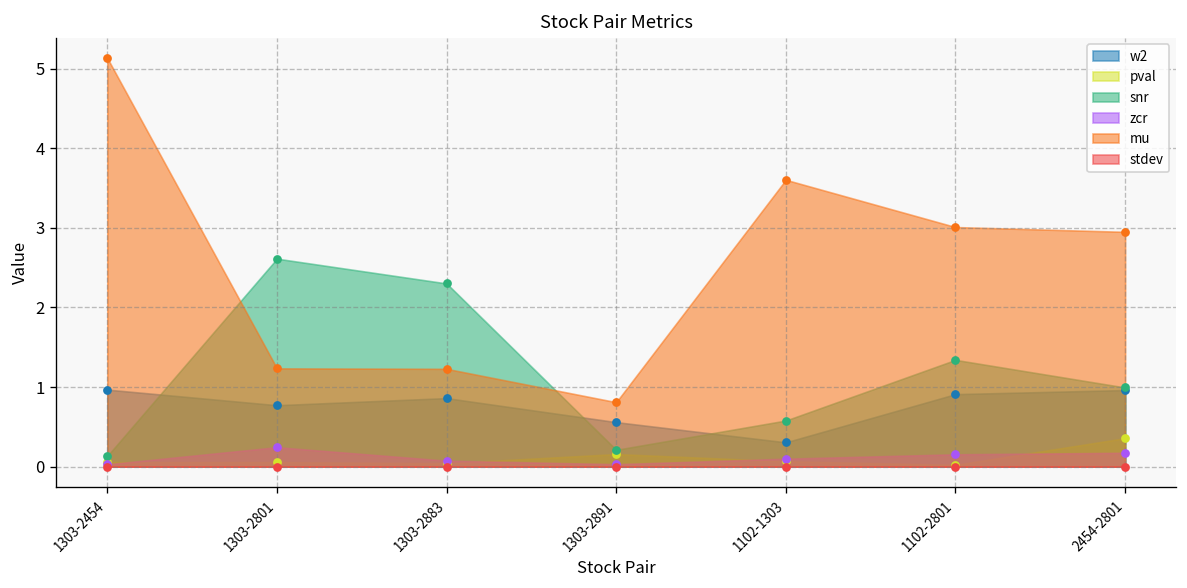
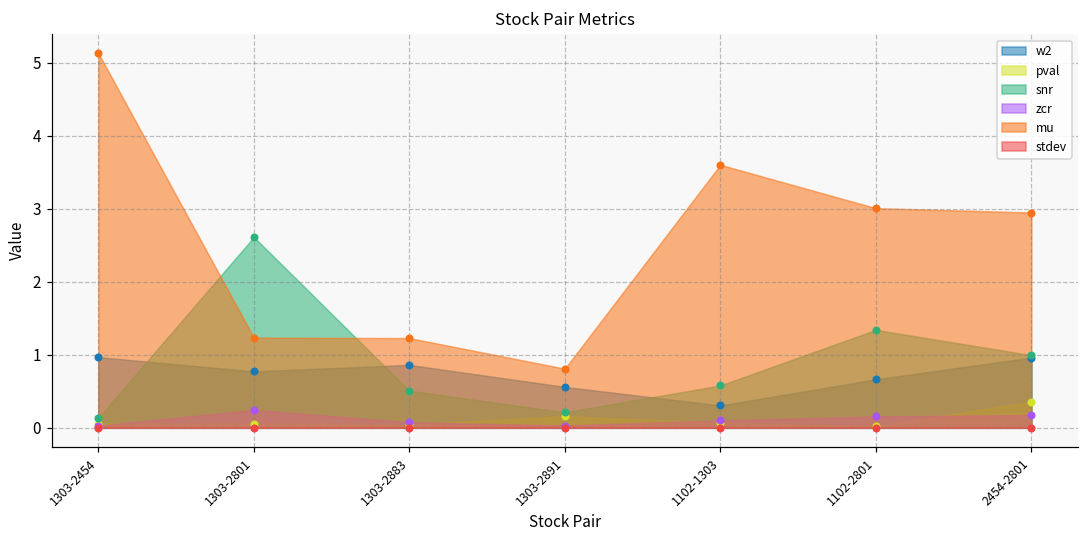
  {
    "w2": {
      "1303-2454": 1.0,
      "1303-2801": 0.8,
      "1303-2883": 0.9,
      "1303-2891": 0.6,
      "1102-1303": 0.3,
-     "1102-2801": 0.9
+     "1102-2801": 0.7
    },
    "pval": {
      "1303-2801": 0.1,
      "1303-2891": 0.2,
      "2454-2801": 0.4
    },
    "snr": {
      "1303-2454": 0.1,
      "1303-2801": 2.6,
-     "1303-2883": 2.3,
+     "1303-2883": 0.5,
      "1303-2891": 0.2,
      "1102-1303": 0.6,
      "1102-2801": 1.3
    },
    "zcr": {
      "1303-2801": 0.2,
      "1102-2801": 0.2,
      "2454-2801": 0.2
    }
  }
